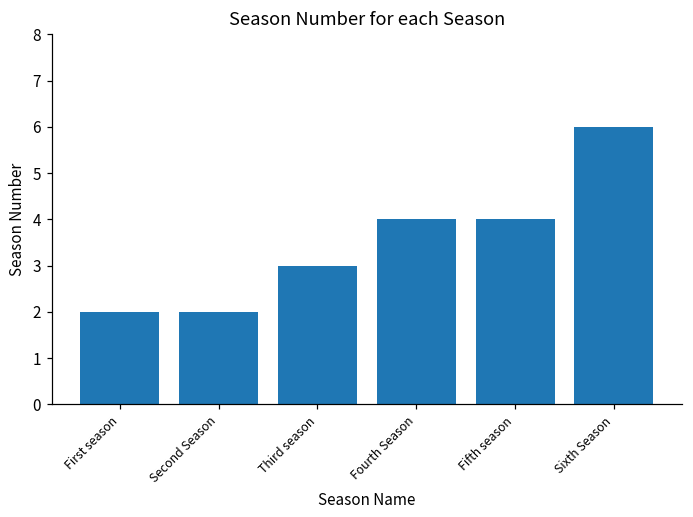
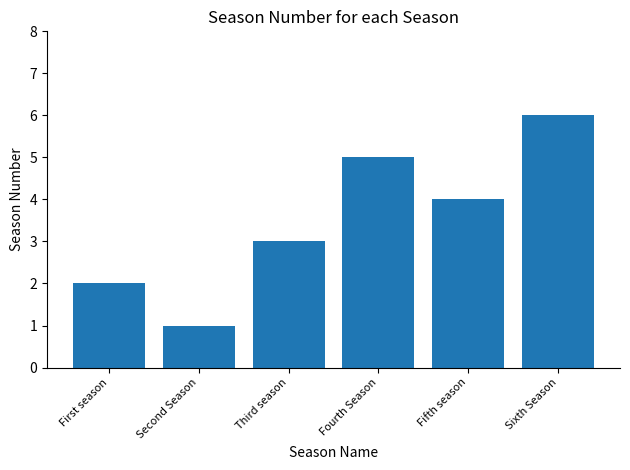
  {
    "First season": 2,
-   "Second Season": 2,
+   "Second Season": 1,
    "Third season": 3,
-   "Fourth Season": 4,
+   "Fourth Season": 5,
    "Fifth season": 4,
    "Sixth Season": 6
  }
